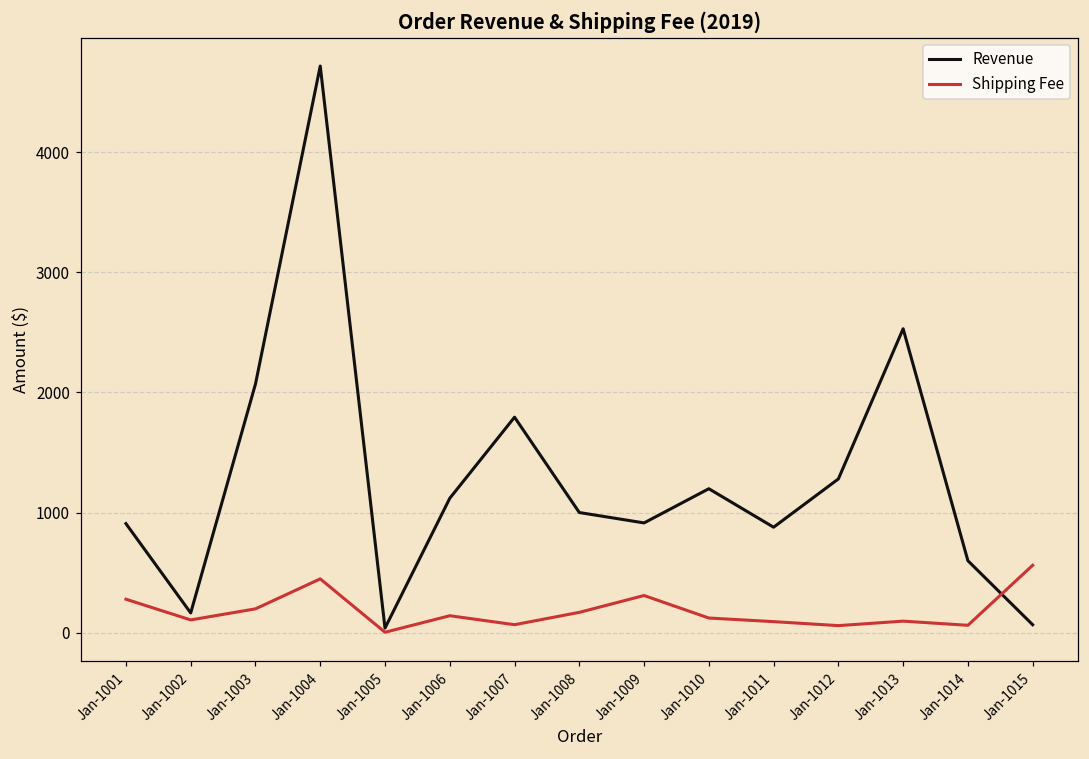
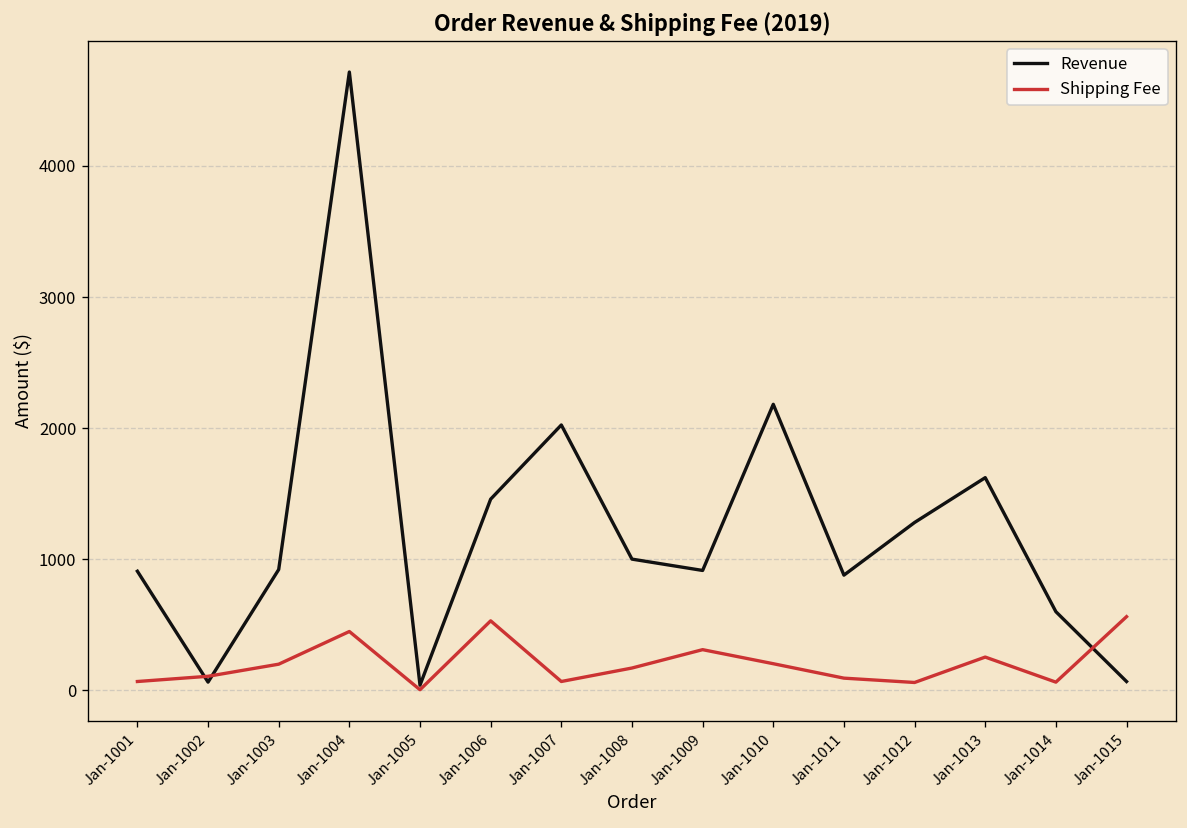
  {
    "Revenue": {
      "Jan-1001": 910,
-     "Jan-1002": 160,
-     "Jan-1003": 2070,
+     "Jan-1002": 60,
+     "Jan-1003": 920,
      "Jan-1004": 4720,
      "Jan-1005": 40,
-     "Jan-1006": 1120,
-     "Jan-1007": 1790,
+     "Jan-1006": 1460,
+     "Jan-1007": 2020,
      "Jan-1008": 1000,
      "Jan-1009": 910,
-     "Jan-1010": 1200,
+     "Jan-1010": 2180,
      "Jan-1011": 880,
      "Jan-1012": 1280,
-     "Jan-1013": 2530,
+     "Jan-1013": 1620,
      "Jan-1014": 600,
      "Jan-1015": 70
    },
    "Shipping Fee": {
-     "Jan-1001": 280,
+     "Jan-1001": 70,
      "Jan-1002": 110,
      "Jan-1003": 200,
      "Jan-1004": 450,
      "Jan-1005": 0,
-     "Jan-1006": 140,
+     "Jan-1006": 530,
      "Jan-1007": 70,
      "Jan-1008": 170,
      "Jan-1009": 310,
-     "Jan-1010": 120,
+     "Jan-1010": 200,
      "Jan-1011": 90,
      "Jan-1012": 60,
-     "Jan-1013": 100,
+     "Jan-1013": 250,
      "Jan-1014": 60,
      "Jan-1015": 560
    }
  }
